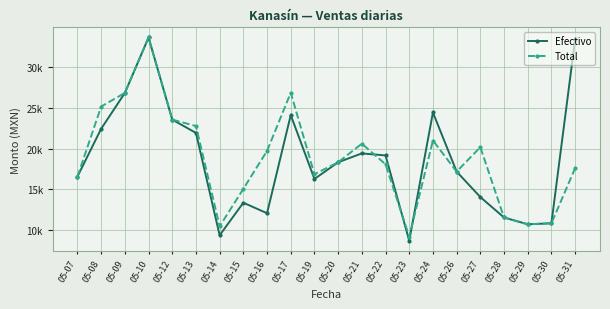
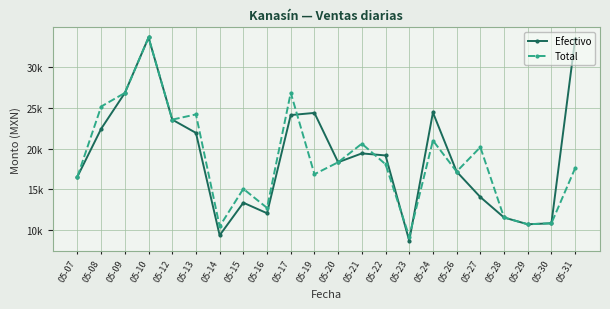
  {
    "Efectivo": {
      "05-08": 22000,
      "05-13": 22000,
      "05-14": 9000,
      "05-15": 13000,
      "05-16": 12000,
      "05-17": 24000,
-     "05-19": 16000,
+     "05-19": 24000,
      "05-21": 19000,
      "05-22": 19000,
      "05-23": 9000,
      "05-24": 24000,
      "05-27": 14000
    },
    "Total": {
      "05-08": 25000,
-     "05-13": 23000,
+     "05-13": 24000,
      "05-14": 10000,
      "05-15": 15000,
-     "05-16": 20000,
+     "05-16": 13000,
      "05-17": 27000,
      "05-19": 17000,
      "05-21": 21000,
      "05-22": 18000,
      "05-23": 9000,
      "05-24": 21000,
      "05-27": 20000,
      "05-31": 18000
    }
  }
